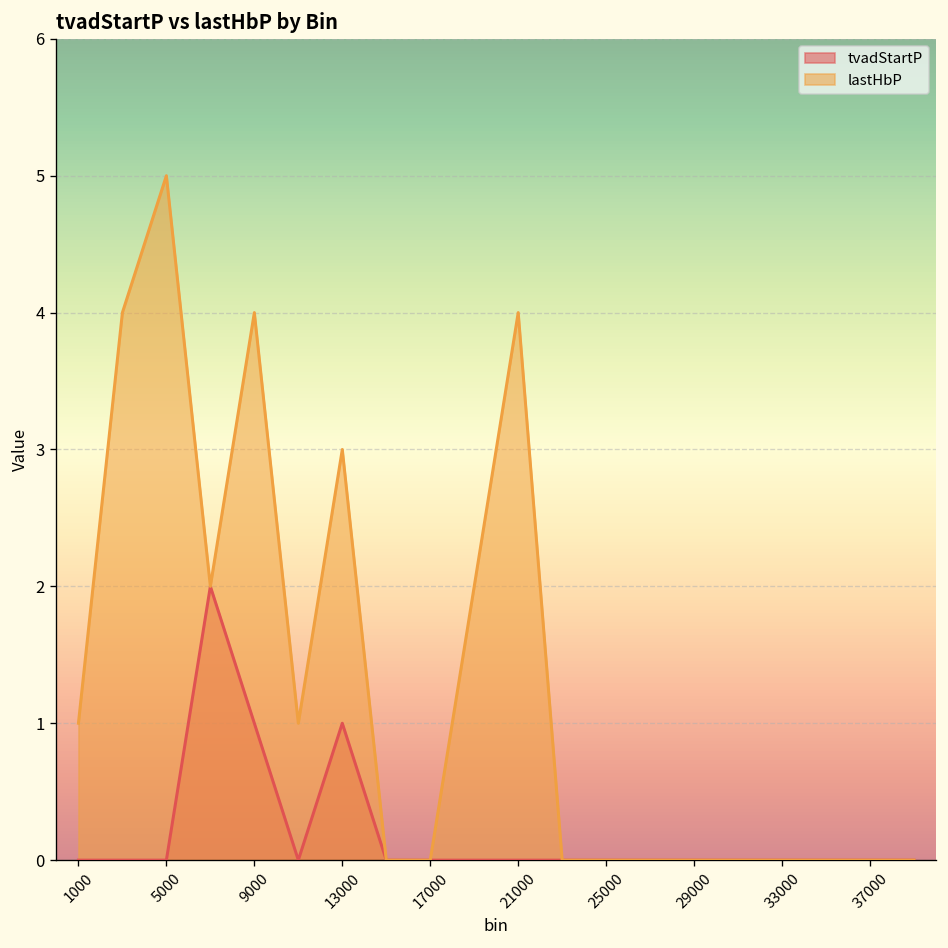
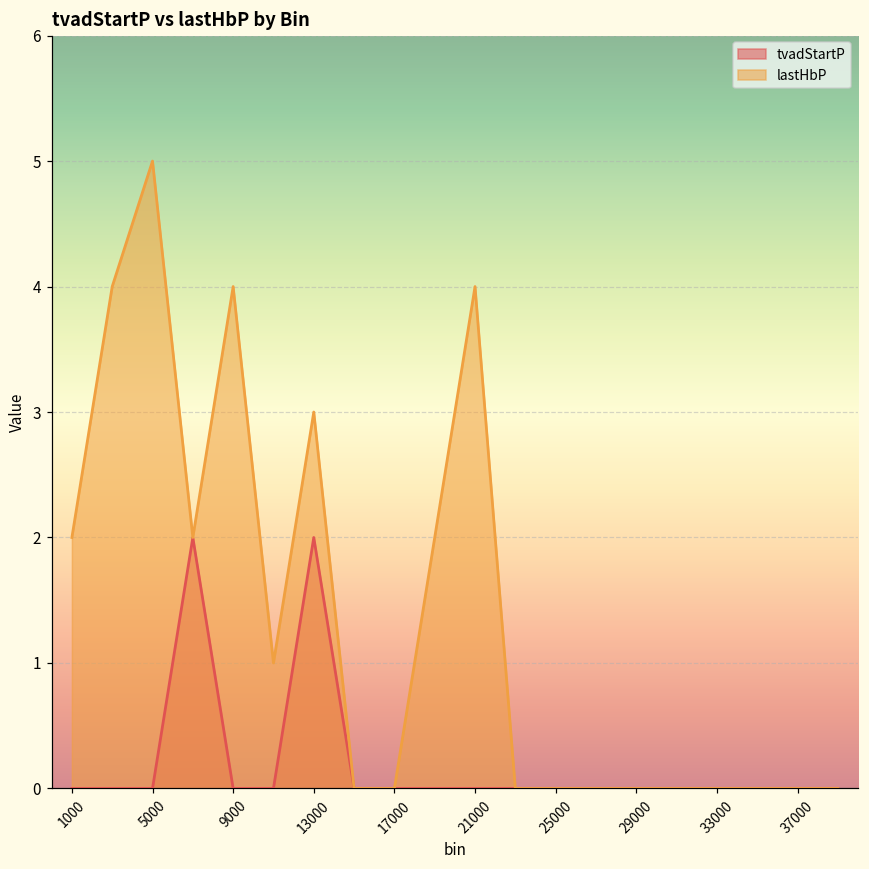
  {
    "tvadStartP": {
      "1000": 0,
      "5000": 0,
-     "9000": 1,
-     "13000": 1,
+     "9000": 0,
+     "13000": 2,
      "21000": 0
    },
    "lastHbP": {
-     "1000": 1,
+     "1000": 2,
      "5000": 5,
      "9000": 4,
      "13000": 3,
      "21000": 4
    }
  }
